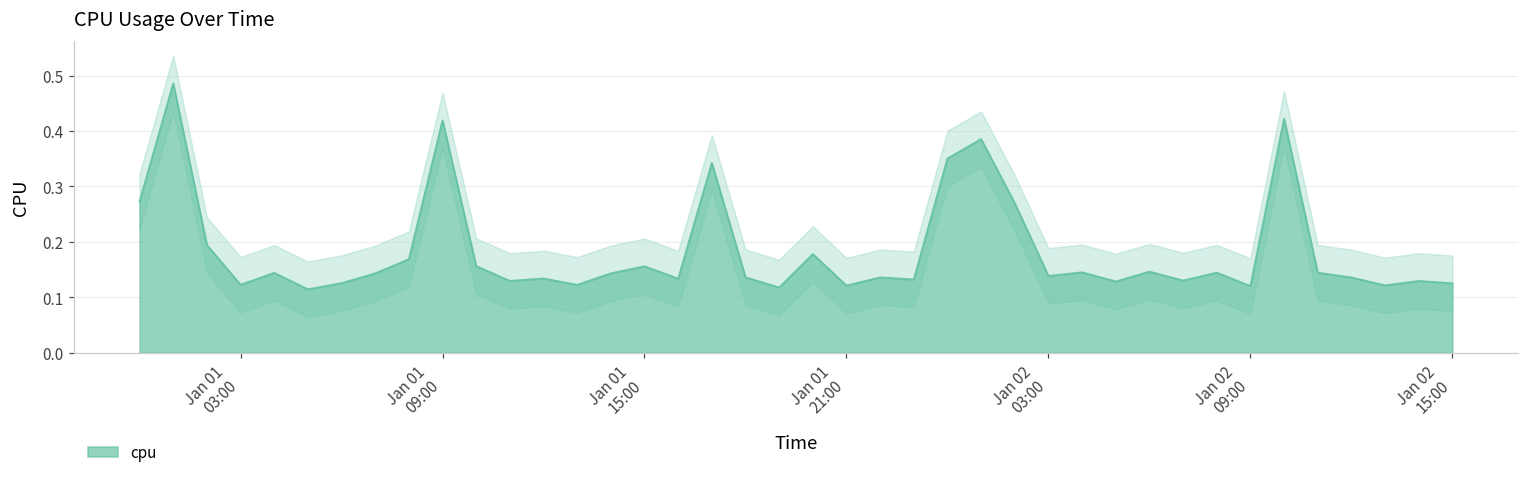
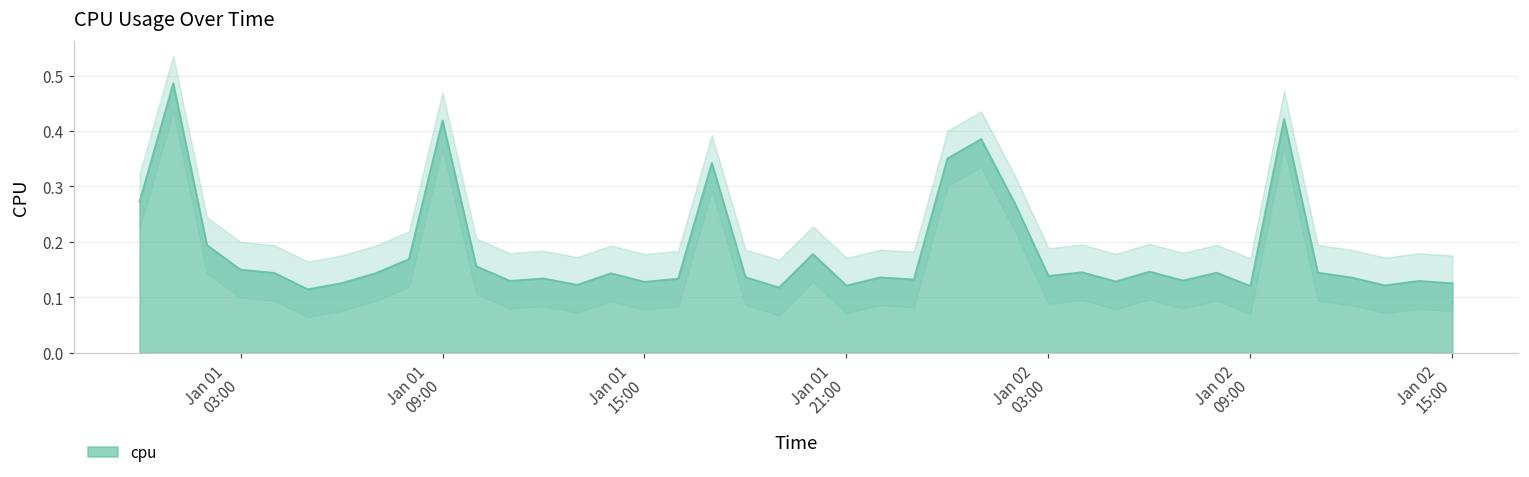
  {
    "cpu": {
-     "Jan 01 03:00": 0.12,
+     "Jan 01 03:00": 0.15,
      "Jan 01 09:00": 0.42,
-     "Jan 01 15:00": 0.16,
+     "Jan 01 15:00": 0.13,
      "Jan 01 21:00": 0.12,
      "Jan 02 03:00": 0.14,
      "Jan 02 09:00": 0.12,
      "Jan 02 15:00": 0.13
    }
  }
